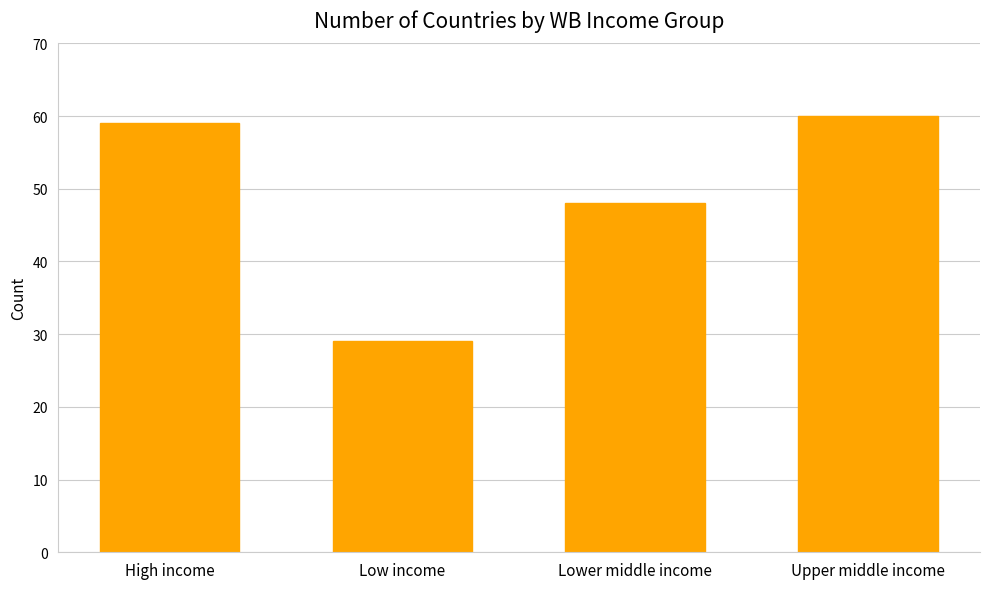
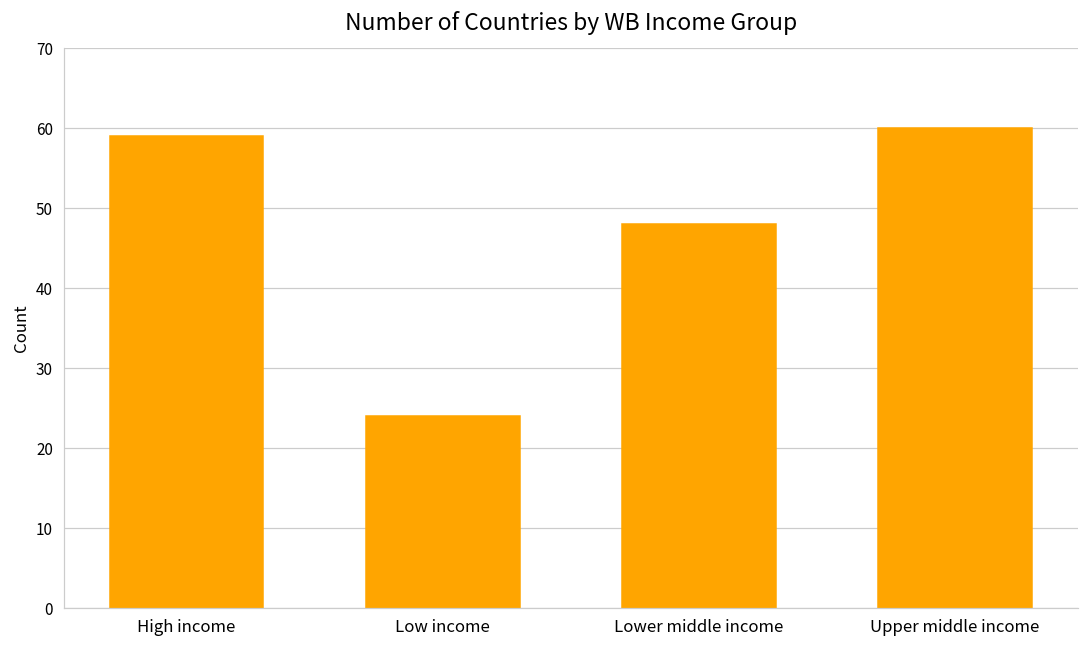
  {
    "High income": 59,
-   "Low income": 29,
+   "Low income": 24,
    "Lower middle income": 48,
    "Upper middle income": 60
  }
